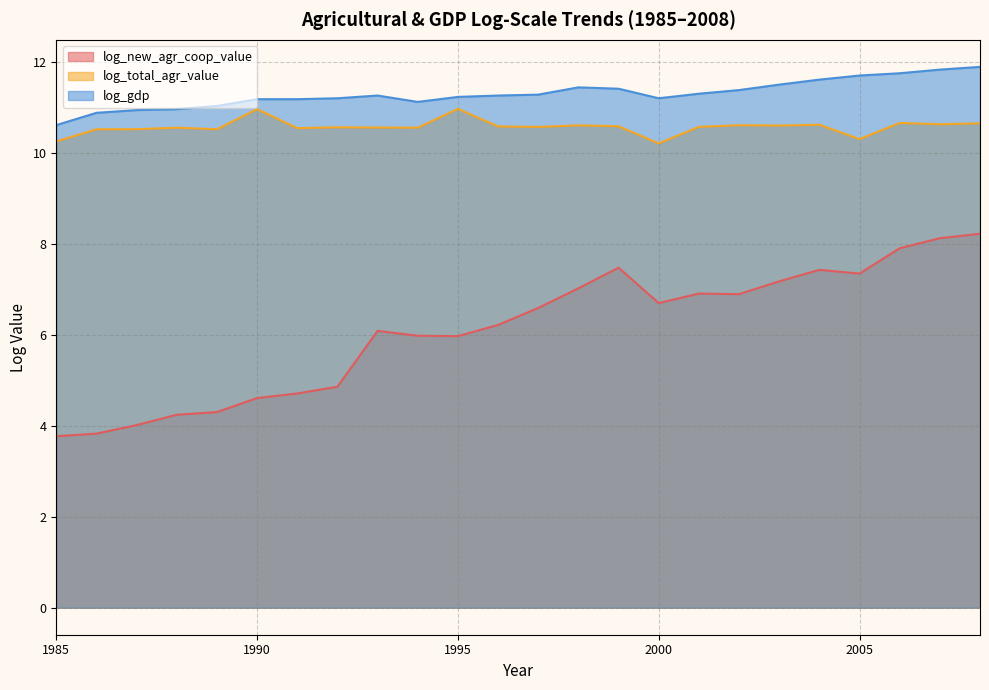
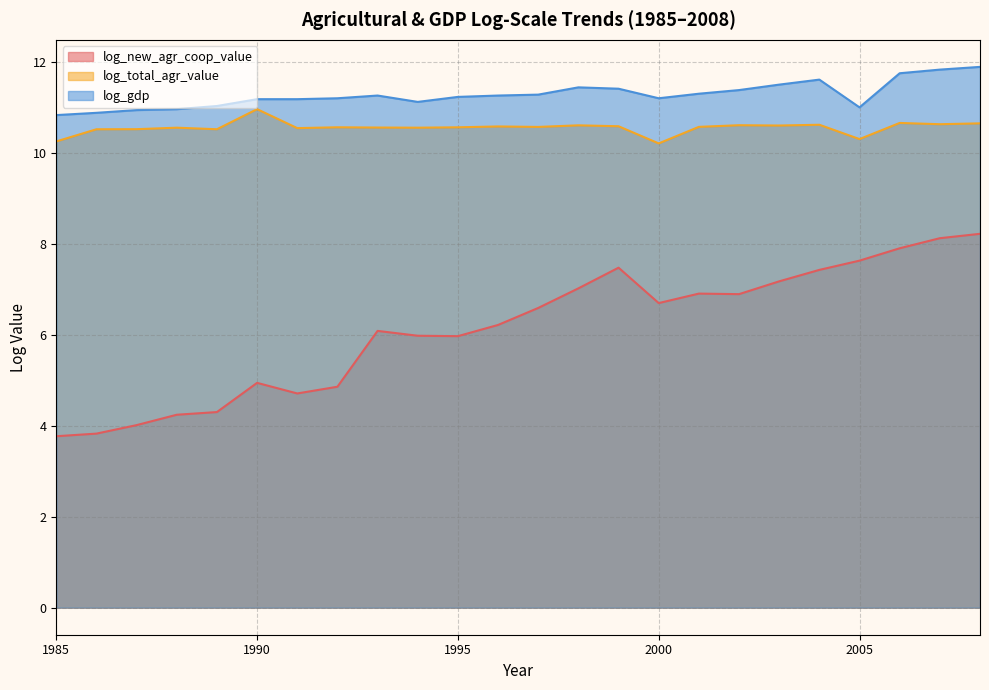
  {
    "log_new_agr_coop_value": {
      "1985": 3.8,
-     "1990": 4.6,
+     "1990": 4.9,
      "1995": 6.0,
      "2000": 6.7,
-     "2005": 7.3
+     "2005": 7.6
    },
    "log_total_agr_value": {
      "1985": 10.3,
      "1990": 11.0,
-     "1995": 11.0,
+     "1995": 10.6,
      "2000": 10.2,
      "2005": 10.3
    },
    "log_gdp": {
-     "1985": 10.6,
+     "1985": 10.8,
      "1995": 11.2,
      "2000": 11.2,
-     "2005": 11.7
+     "2005": 11.0
    }
  }
